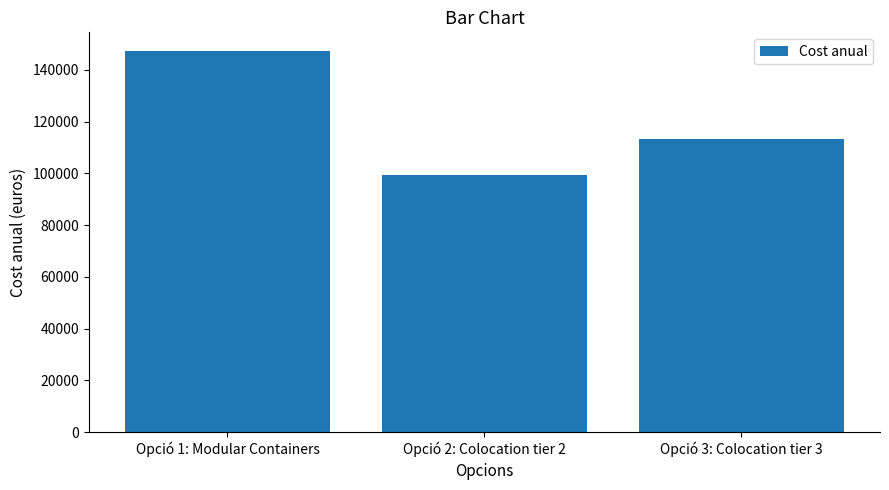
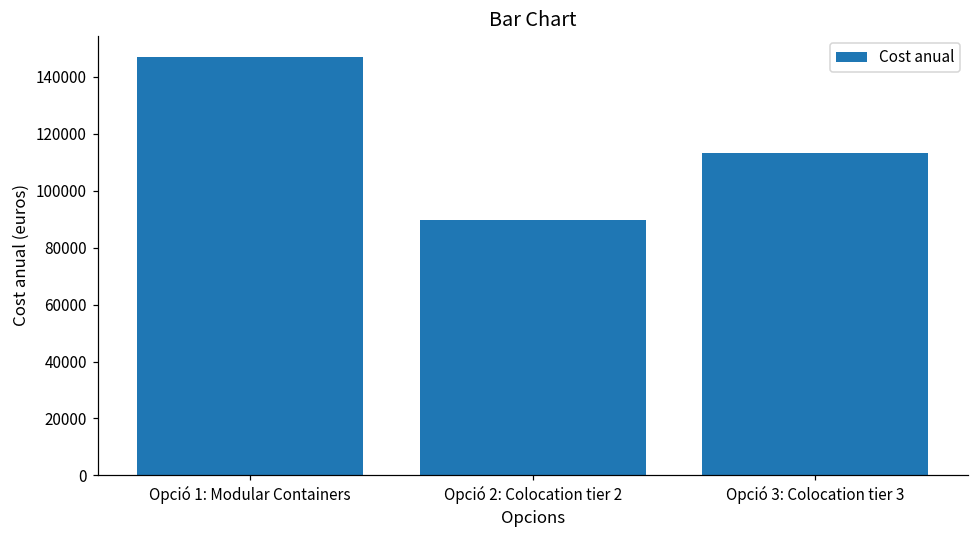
  {
    "Opció 1: Modular Containers": 147000,
-   "Opció 2: Colocation tier 2": 99000,
+   "Opció 2: Colocation tier 2": 90000,
    "Opció 3: Colocation tier 3": 113000
  }
